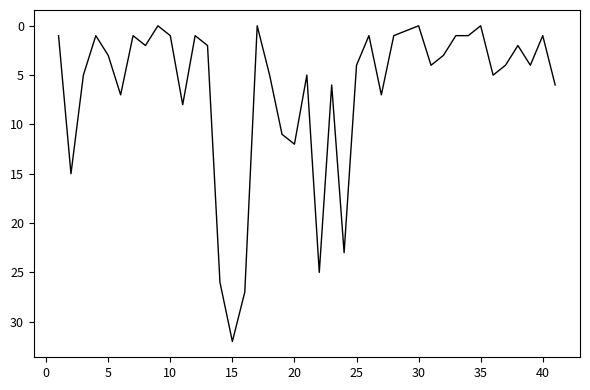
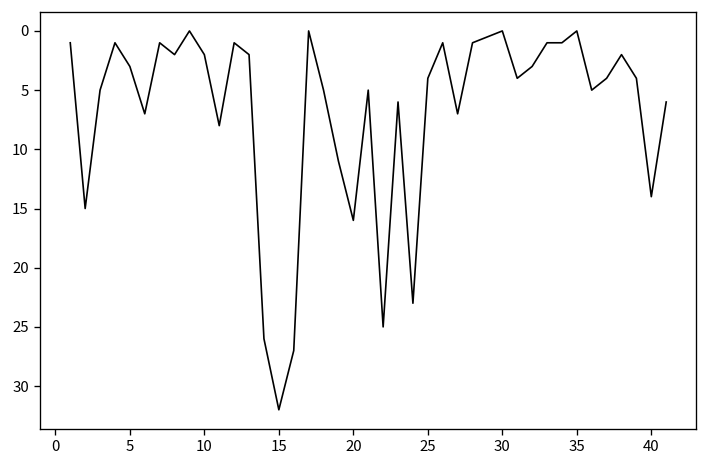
  {
    "5": 3,
-   "10": 1,
+   "10": 2,
    "15": 32,
-   "20": 12,
+   "20": 16,
    "25": 4,
    "30": 0,
    "35": 0,
-   "40": 1
+   "40": 14
  }
